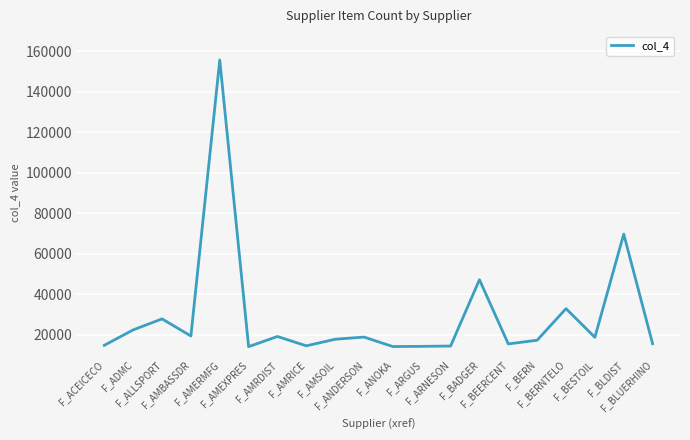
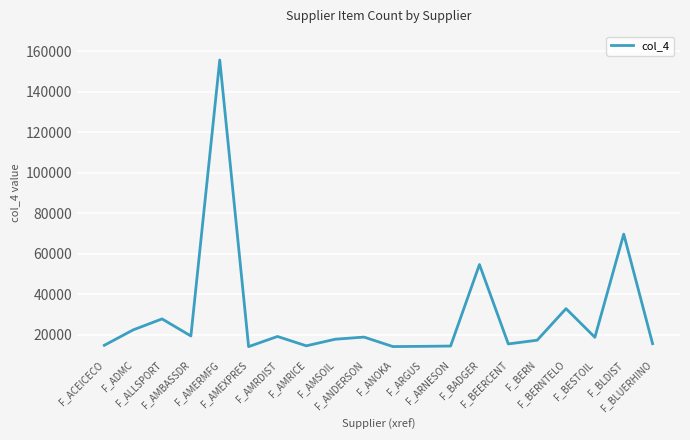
  {
    "F_ACEICECO": 15000,
    "F_ADMC": 22000,
    "F_ALLSPORT": 28000,
    "F_AMBASSDR": 19000,
    "F_AMERMFG": 156000,
    "F_AMEXPRES": 14000,
    "F_AMRDIST": 19000,
    "F_AMRICE": 14000,
    "F_AMSOIL": 18000,
    "F_ANDERSON": 19000,
    "F_ANOKA": 14000,
    "F_ARGUS": 14000,
    "F_ARNESON": 14000,
-   "F_BADGER": 47000,
+   "F_BADGER": 55000,
    "F_BEERCENT": 15000,
    "F_BERN": 17000,
    "F_BERNTELO": 33000,
    "F_BESTOIL": 19000,
    "F_BLDIST": 70000,
    "F_BLUERHINO": 16000
  }
